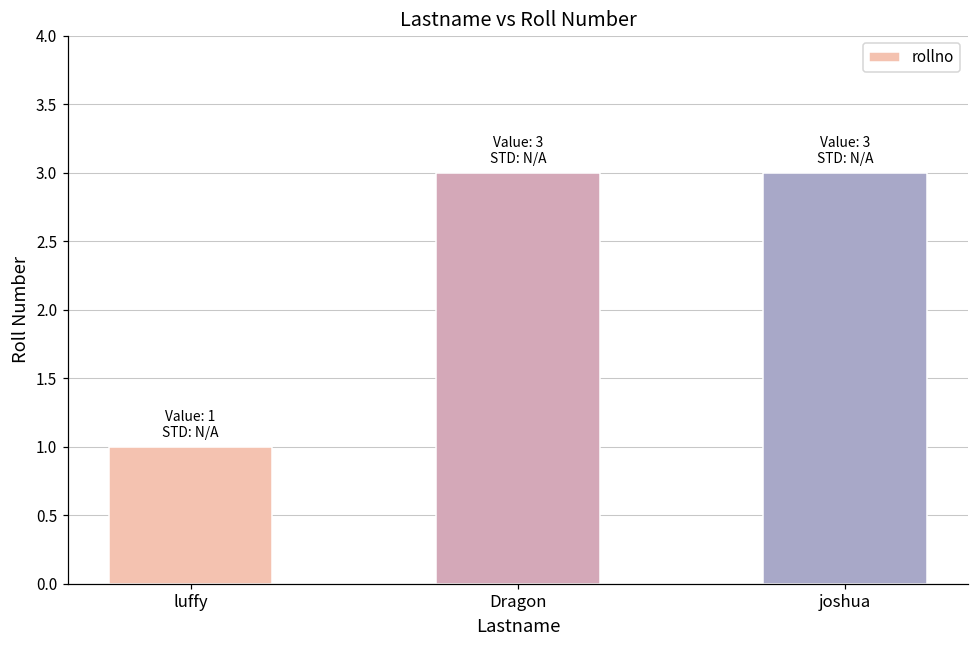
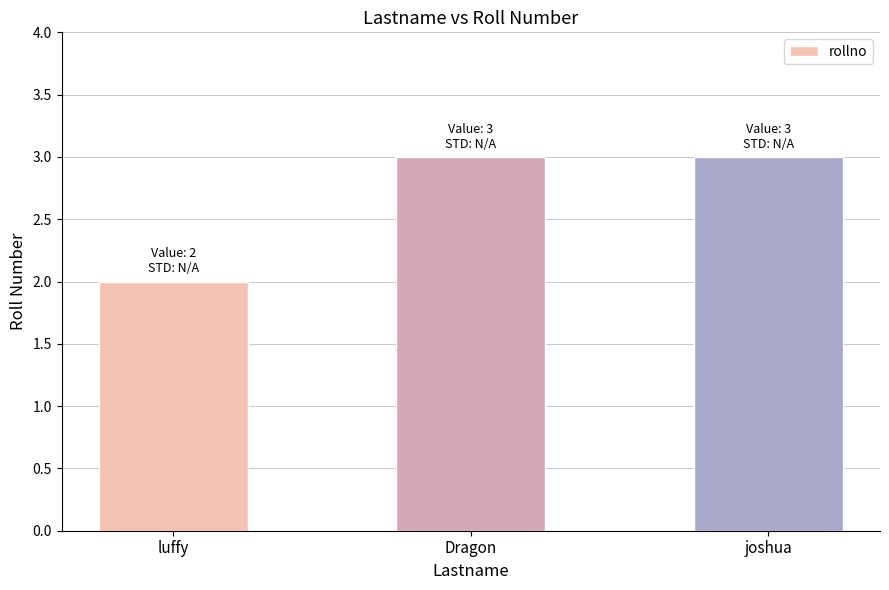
  {
-   "luffy": 1,
+   "luffy": 2,
    "Dragon": 3,
    "joshua": 3
  }
